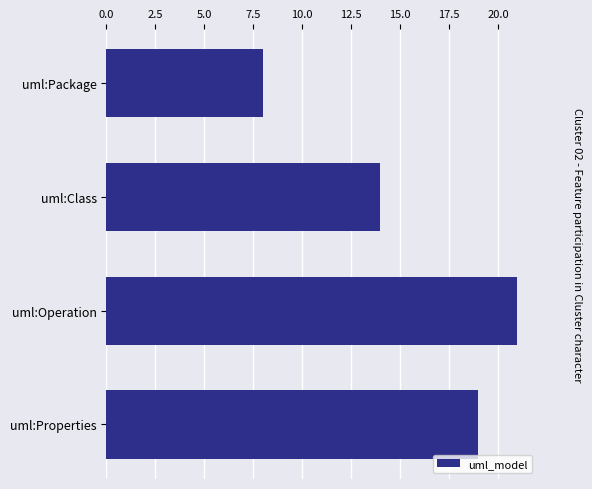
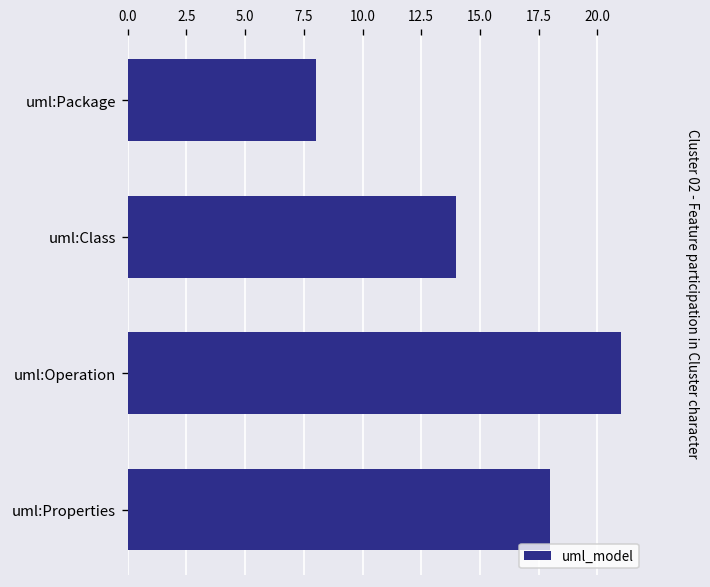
  {
    "uml:Package": 8,
    "uml:Class": 14,
    "uml:Operation": 21,
-   "uml:Properties": 19
+   "uml:Properties": 18
  }
